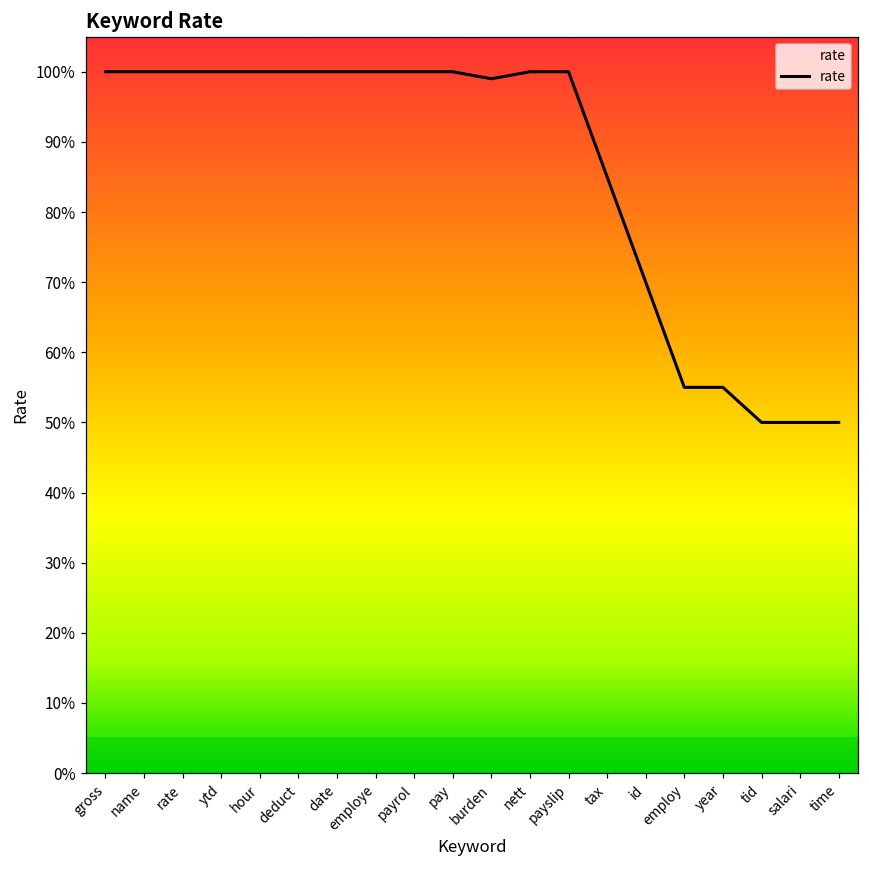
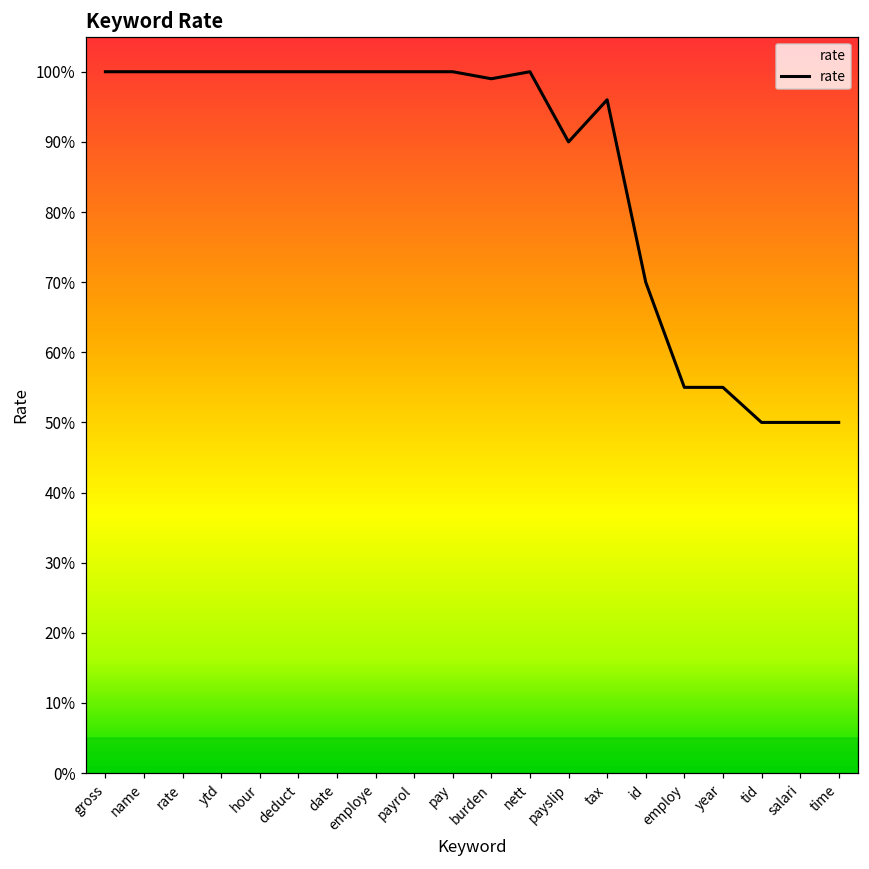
  {
    "gross": "100%",
    "name": "100%",
    "rate": "100%",
    "ytd": "100%",
    "hour": "100%",
    "deduct": "100%",
    "date": "100%",
    "employe": "100%",
    "payrol": "100%",
    "pay": "100%",
    "burden": "99%",
    "nett": "100%",
-   "payslip": "100%",
-   "tax": "85%",
+   "payslip": "90%",
+   "tax": "96%",
    "id": "70%",
    "employ": "55%",
    "year": "55%",
    "tid": "50%",
    "salari": "50%",
    "time": "50%"
  }
